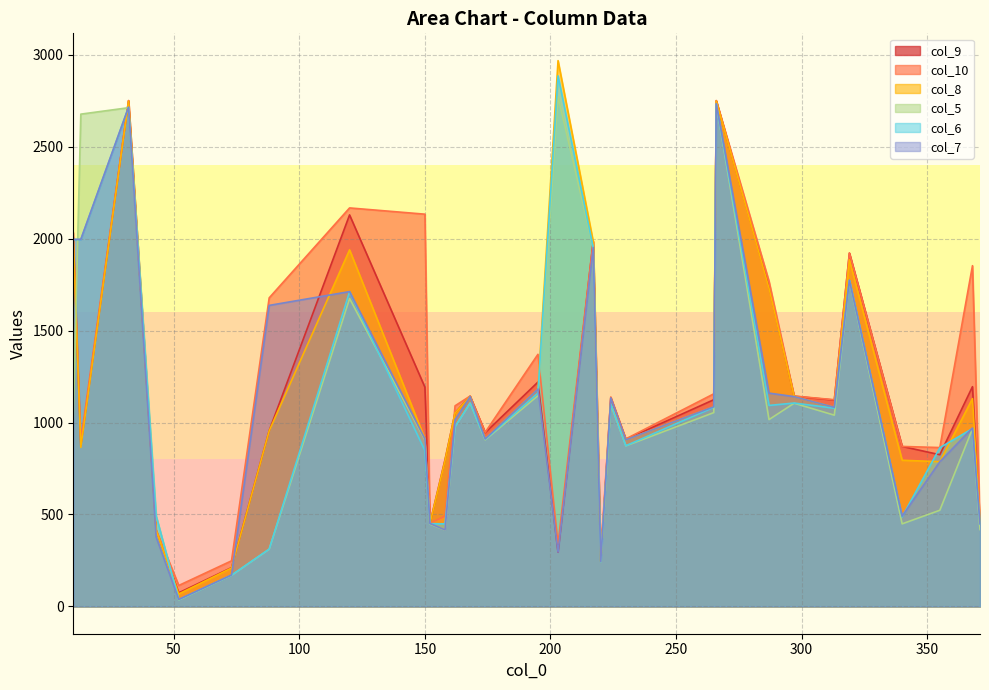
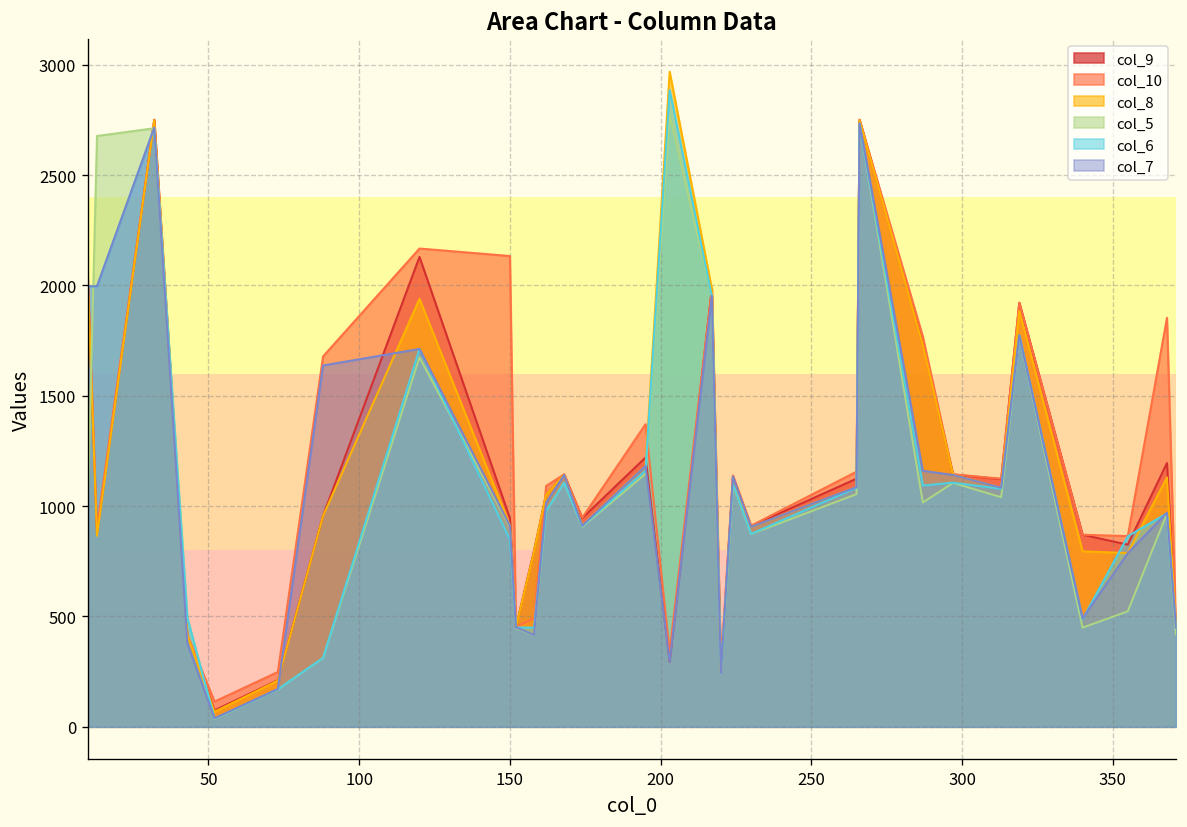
  {
    "col_9": {
-     "150": 1190
+     "150": 950
    },
    "col_10": {
      "150": 2130
    },
    "col_6": {
      "150": 850
    }
  }
